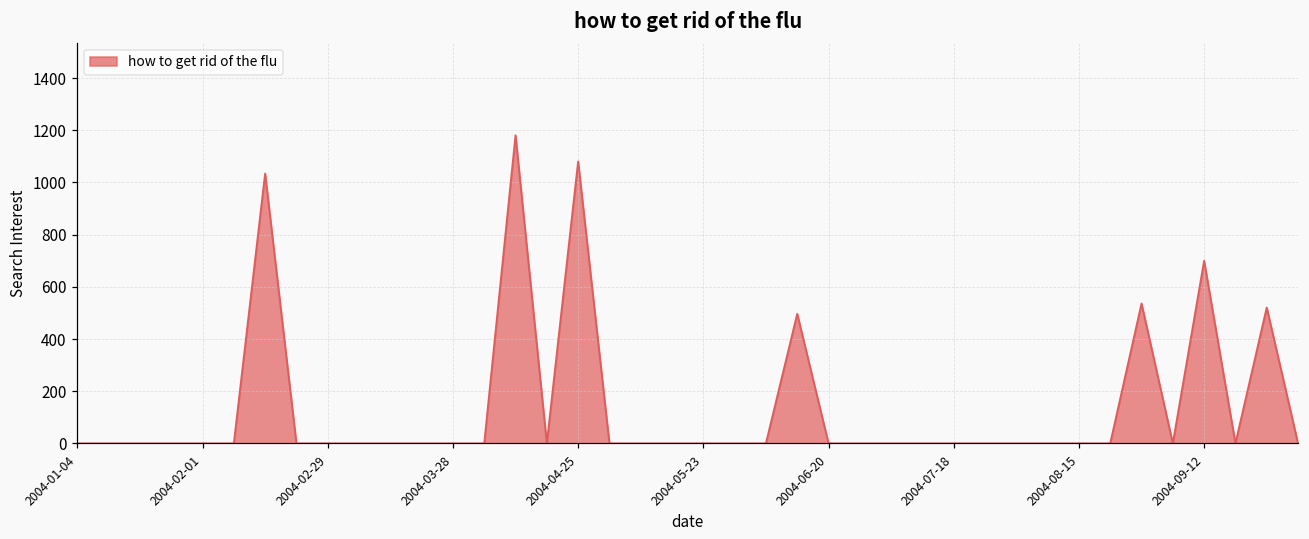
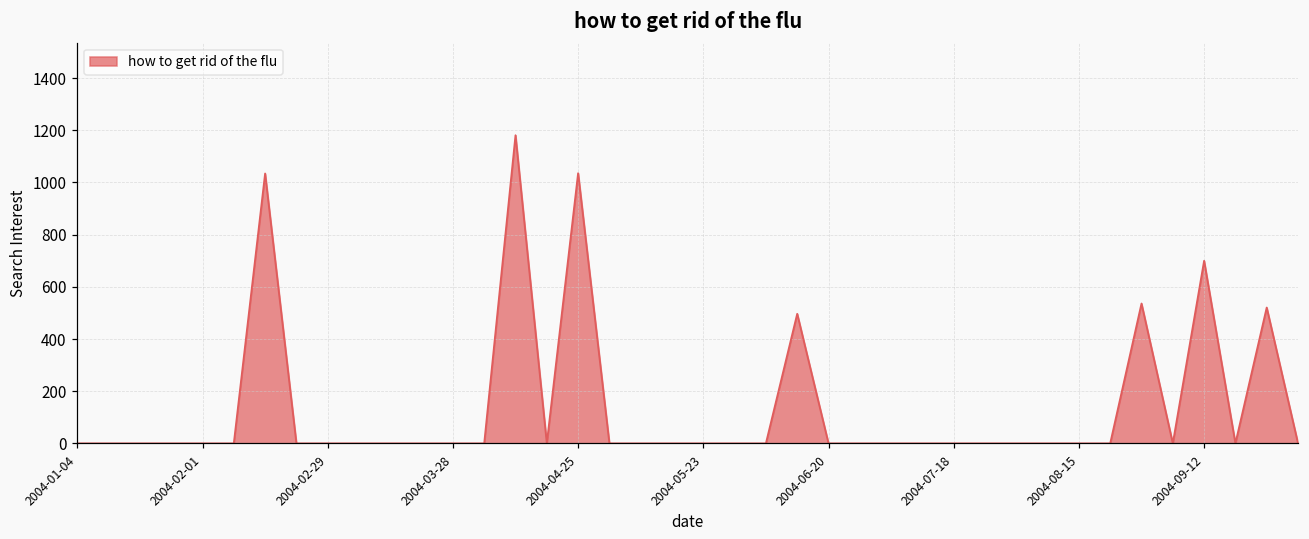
  {
    "2004-01-04": 0,
    "2004-02-01": 0,
    "2004-02-29": 0,
    "2004-03-28": 0,
-   "2004-04-25": 1080,
+   "2004-04-25": 1040,
    "2004-05-23": 0,
    "2004-06-20": 0,
    "2004-07-18": 0,
    "2004-08-15": 0,
    "2004-09-12": 700
  }
